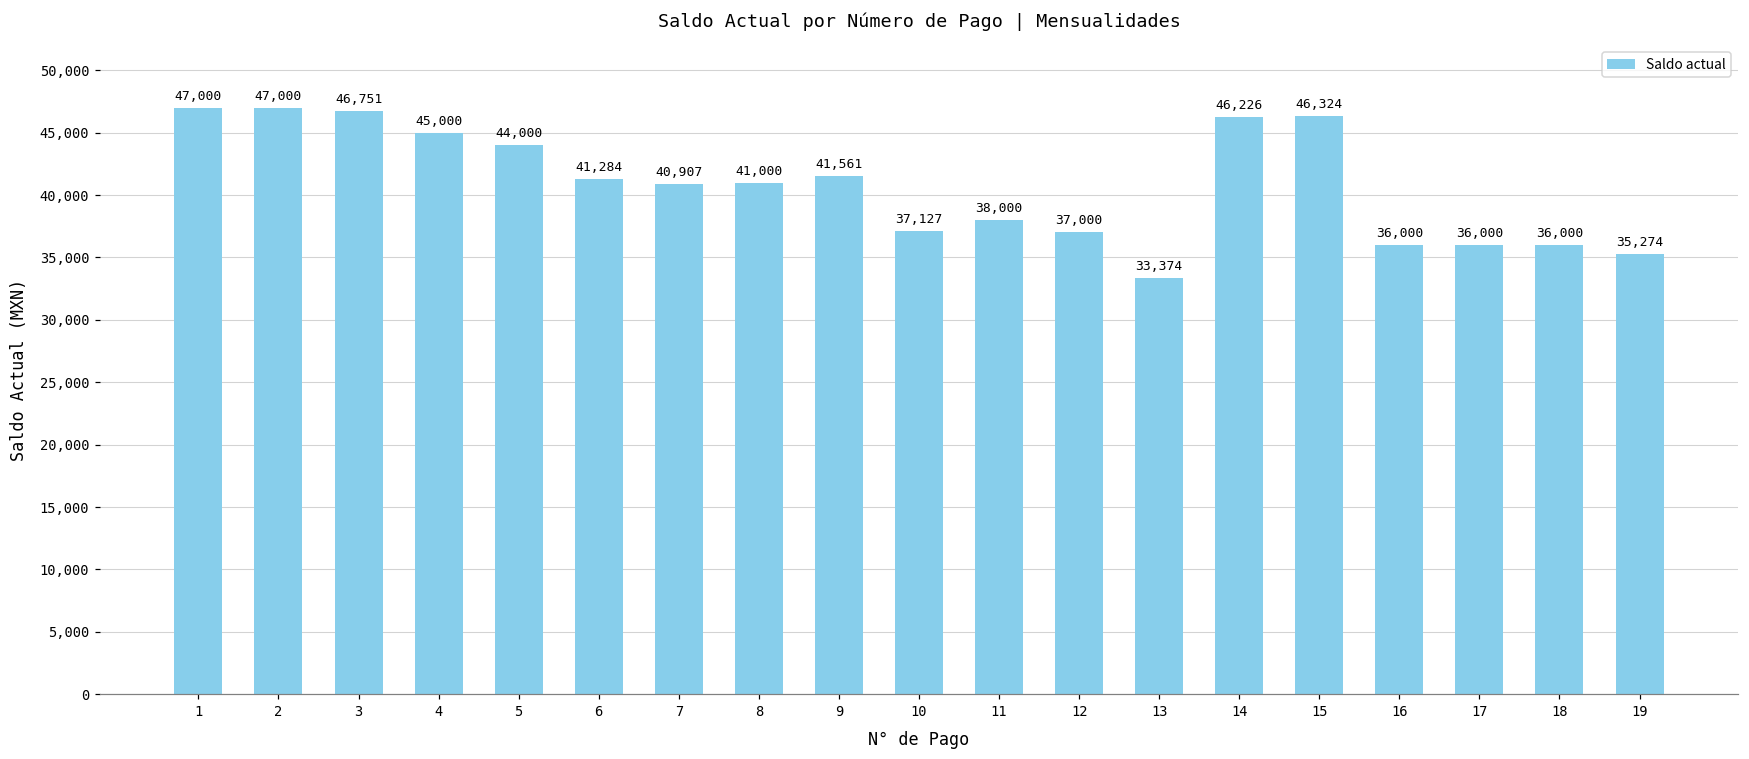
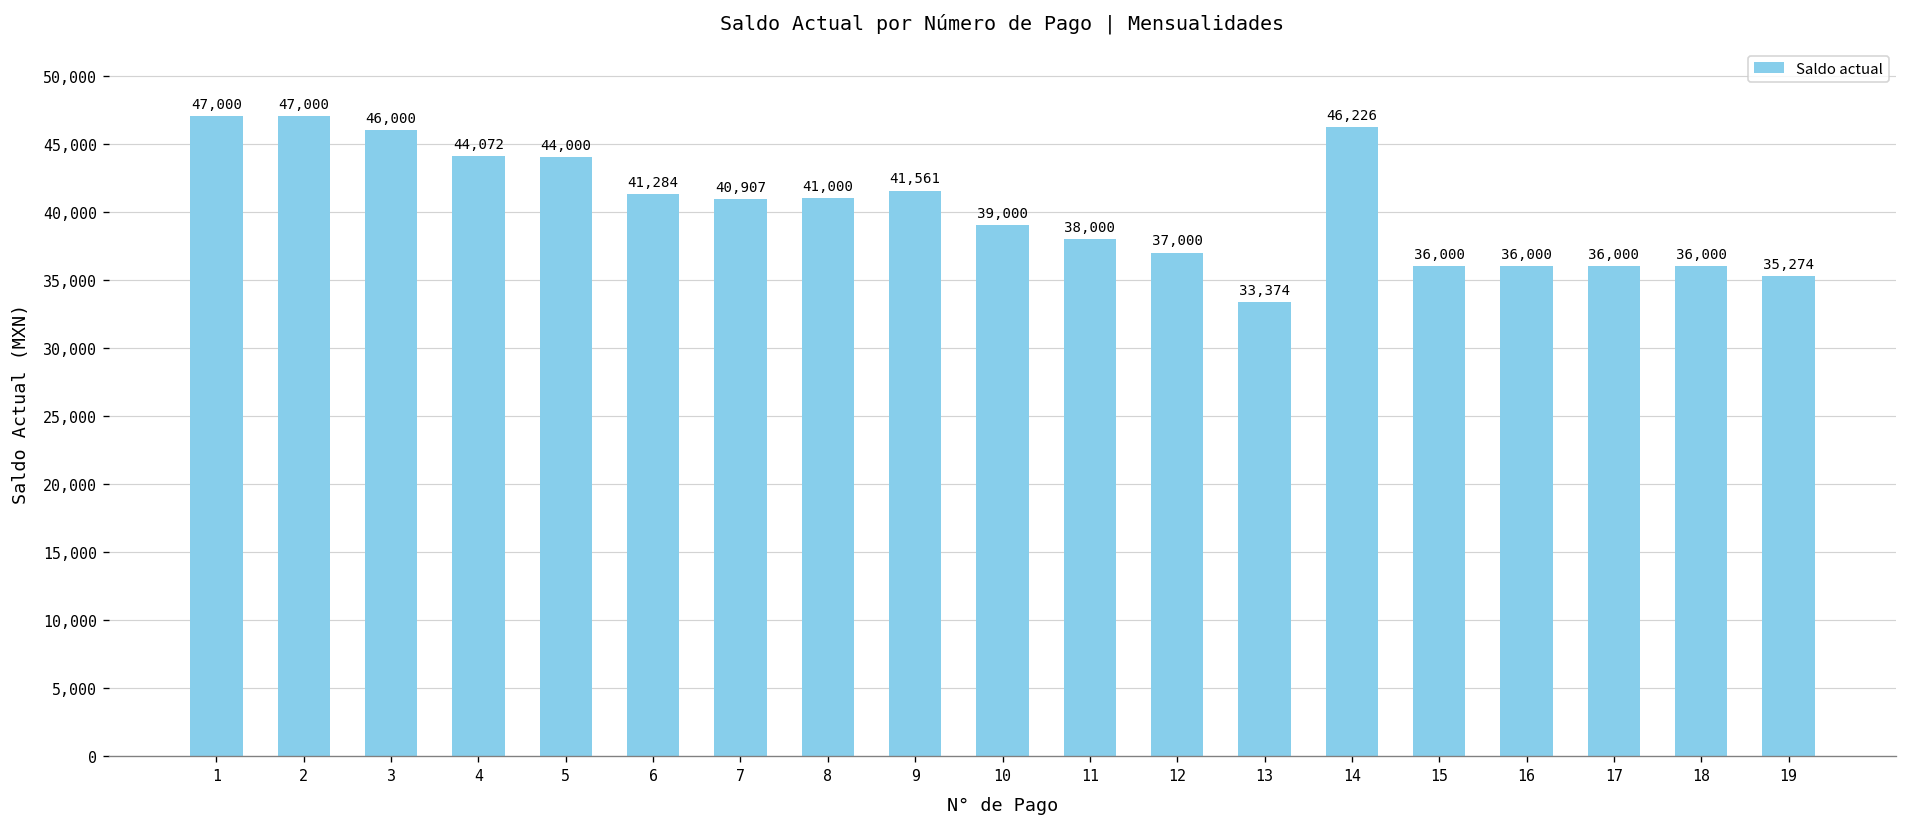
  {
    "1": "47,000",
    "2": "47,000",
-   "3": "46,751",
-   "4": "45,000",
+   "3": "46,000",
+   "4": "44,072",
    "5": "44,000",
    "6": "41,284",
    "7": "40,907",
    "8": "41,000",
    "9": "41,561",
-   "10": "37,127",
+   "10": "39,000",
    "11": "38,000",
    "12": "37,000",
    "13": "33,374",
    "14": "46,226",
-   "15": "46,324",
+   "15": "36,000",
    "16": "36,000",
    "17": "36,000",
    "18": "36,000",
    "19": "35,274"
  }
